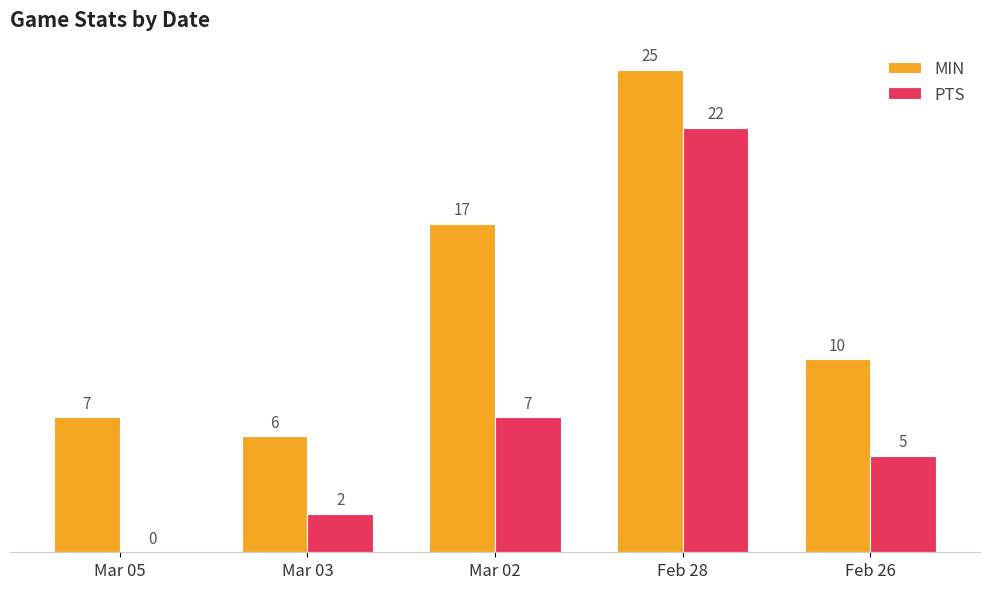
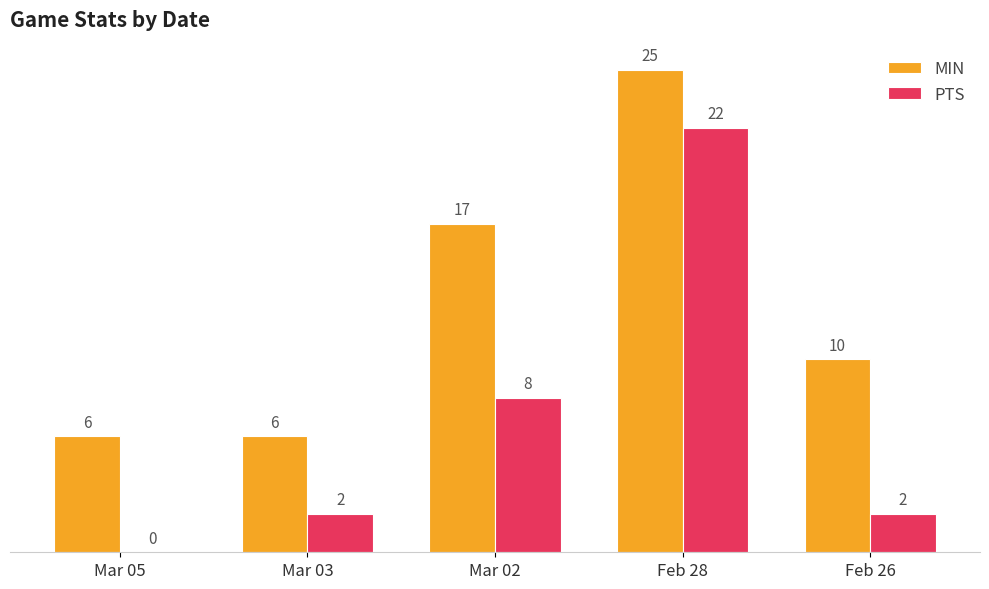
  {
    "MIN": {
-     "Mar 05": 7,
+     "Mar 05": 6,
      "Mar 03": 6,
      "Mar 02": 17,
      "Feb 28": 25,
      "Feb 26": 10
    },
    "PTS": {
      "Mar 05": 0,
      "Mar 03": 2,
-     "Mar 02": 7,
+     "Mar 02": 8,
      "Feb 28": 22,
-     "Feb 26": 5
+     "Feb 26": 2
    }
  }
